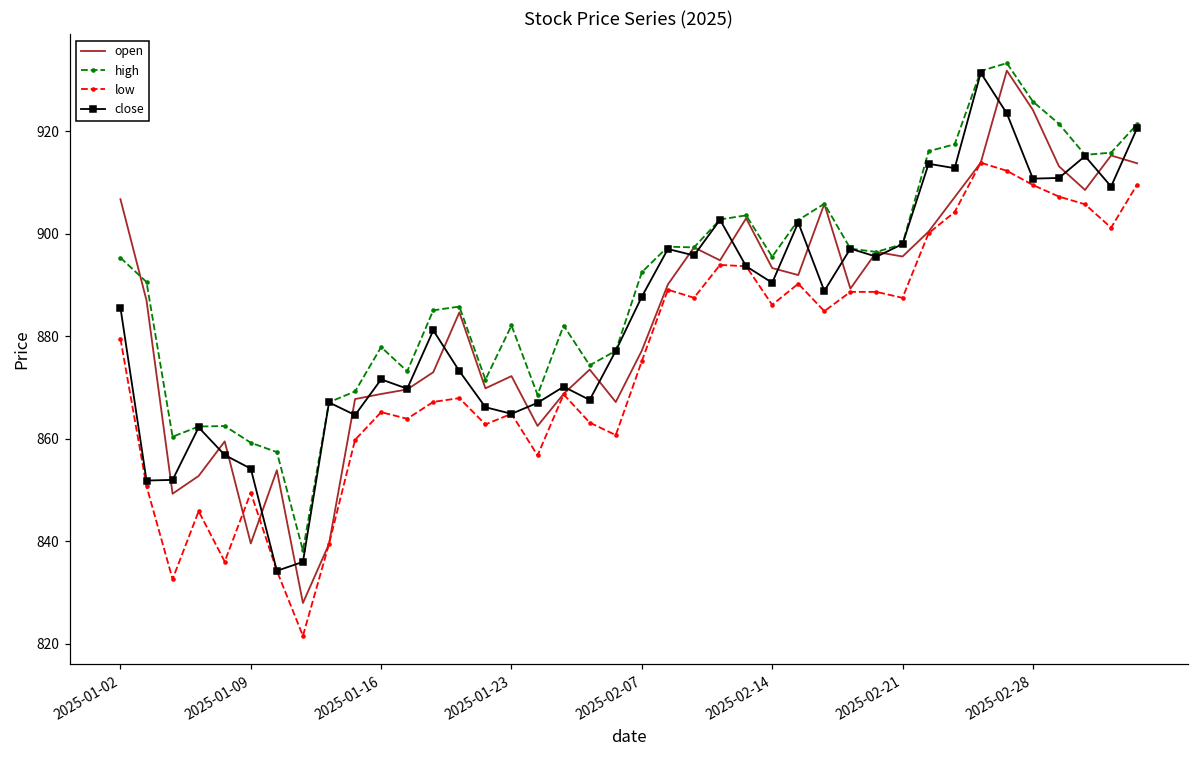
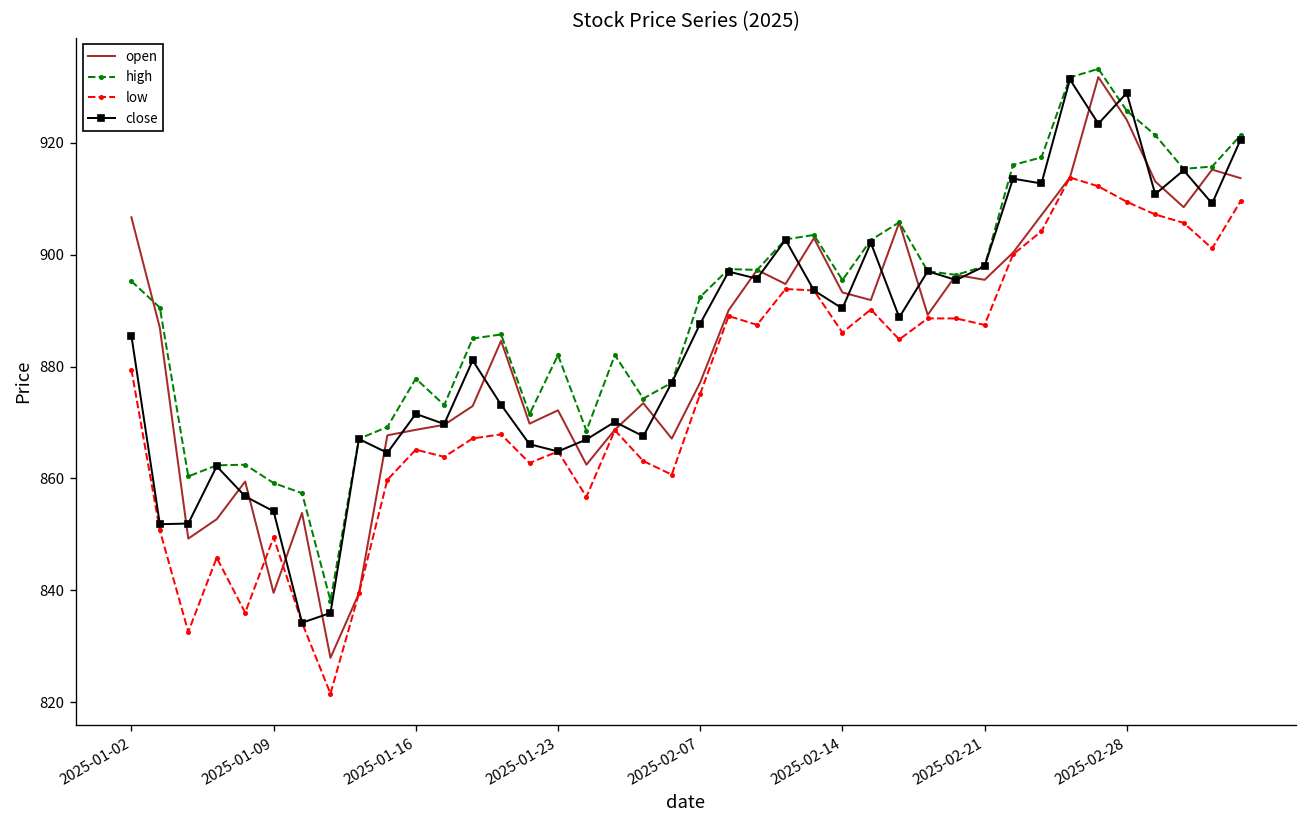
  {
    "open": {
      "2025-01-02": 907,
      "2025-01-09": 840,
      "2025-01-16": 869,
      "2025-01-23": 872,
      "2025-02-07": 877,
      "2025-02-14": 893,
      "2025-02-21": 896,
      "2025-02-28": 924
    },
    "high": {
      "2025-01-02": 895,
      "2025-01-09": 859,
      "2025-01-16": 878,
      "2025-01-23": 882,
      "2025-02-07": 892,
      "2025-02-14": 895,
      "2025-02-28": 926
    },
    "low": {
      "2025-01-02": 879,
      "2025-01-09": 849,
      "2025-01-16": 865,
      "2025-02-07": 875,
      "2025-02-14": 886,
      "2025-02-21": 887,
      "2025-02-28": 909
    },
    "close": {
      "2025-01-02": 886,
      "2025-01-09": 854,
      "2025-01-16": 872,
      "2025-02-07": 888,
      "2025-02-14": 890,
-     "2025-02-28": 911
+     "2025-02-28": 929
    }
  }
